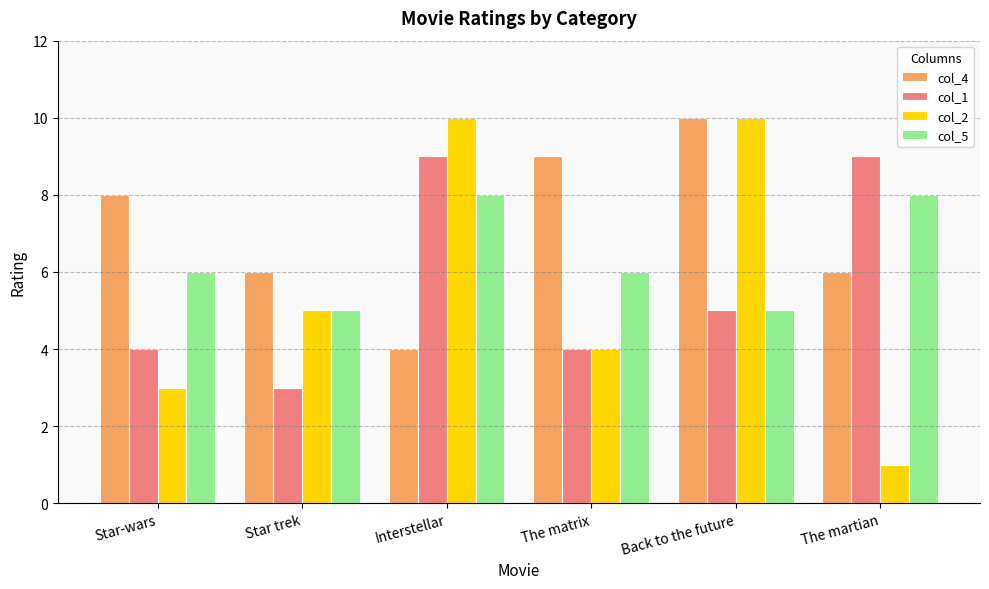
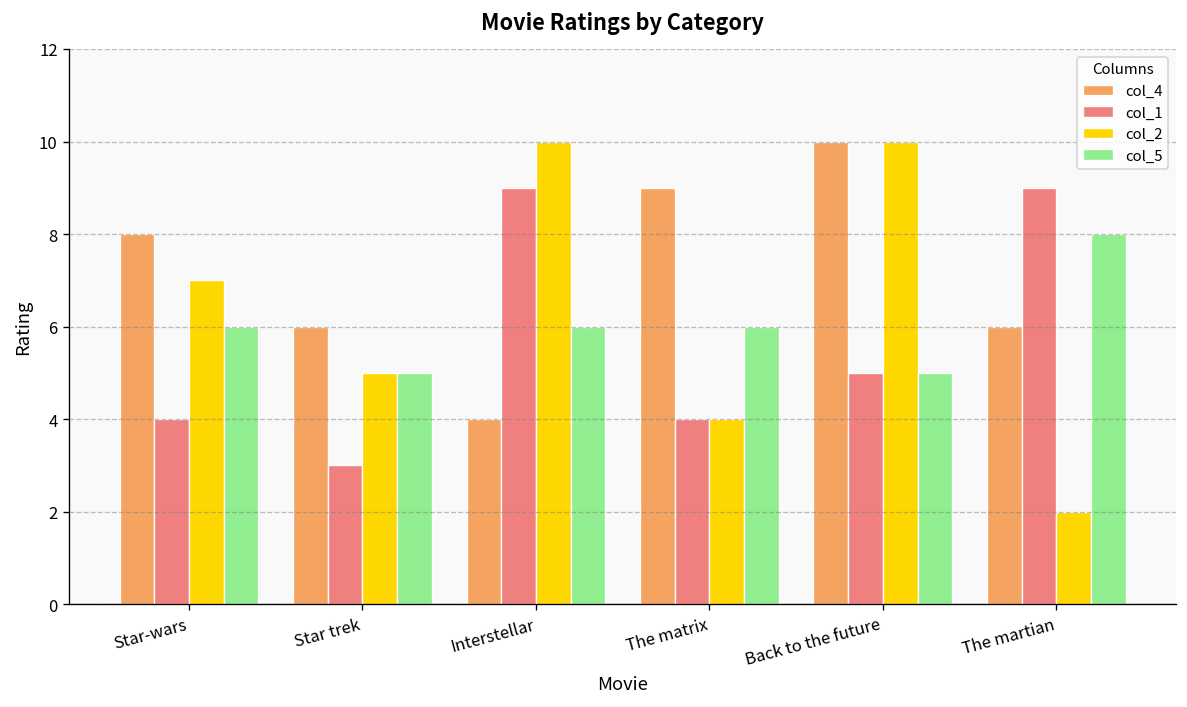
  {
    "col_2": {
-     "Star-wars": 3,
+     "Star-wars": 7,
      "Star trek": 5,
      "Interstellar": 10,
      "The matrix": 4,
      "Back to the future": 10,
-     "The martian": 1
+     "The martian": 2
    },
    "col_5": {
      "Star-wars": 6,
      "Star trek": 5,
-     "Interstellar": 8,
+     "Interstellar": 6,
      "The matrix": 6,
      "Back to the future": 5,
      "The martian": 8
    }
  }
